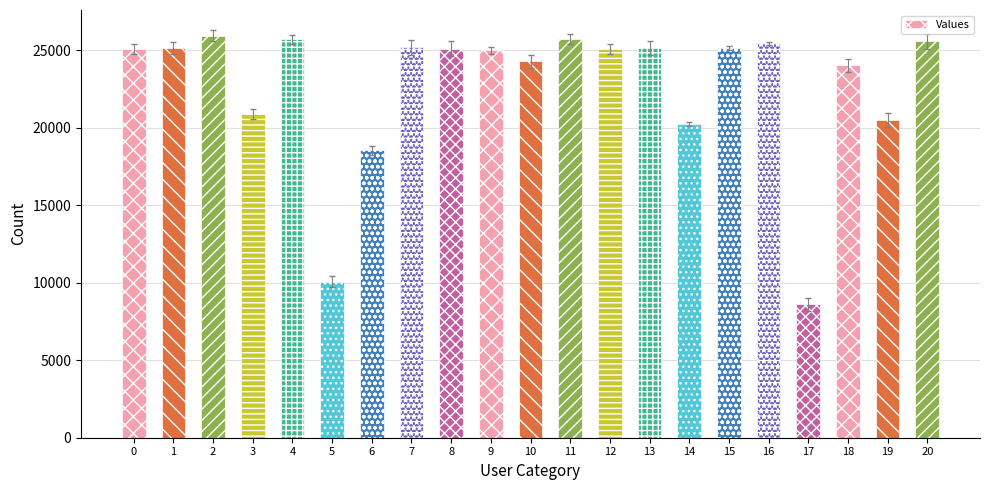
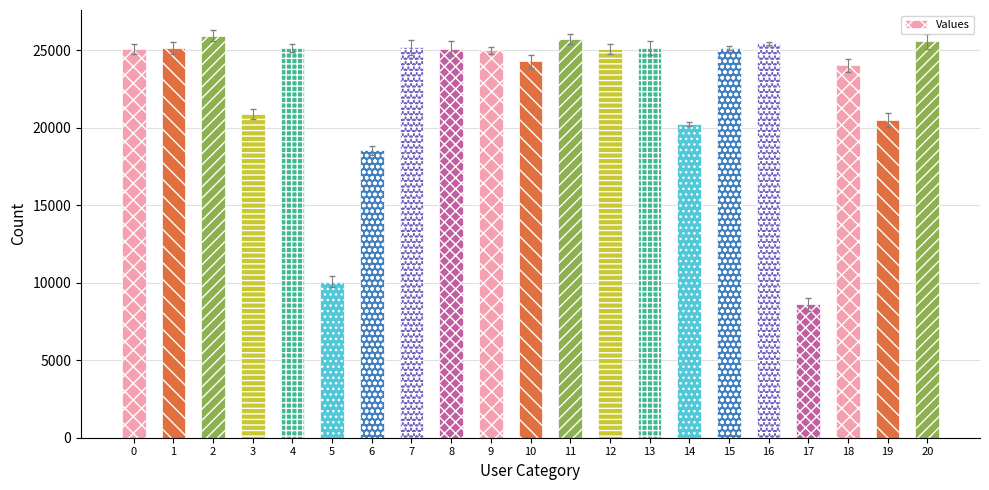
  {
    "Values": {
      "0": 25100,
      "1": 25100,
      "2": 26000,
      "3": 20900,
-     "4": 25700,
+     "4": 25200,
      "5": 10100,
      "6": 18500,
      "7": 25200,
      "8": 25100,
      "9": 25000,
      "10": 24300,
      "11": 25700,
      "12": 25100,
      "13": 25100,
      "14": 20200,
      "15": 25200,
      "16": 25500,
      "17": 8600,
      "18": 24000,
      "19": 20500,
      "20": 25600
    }
  }
